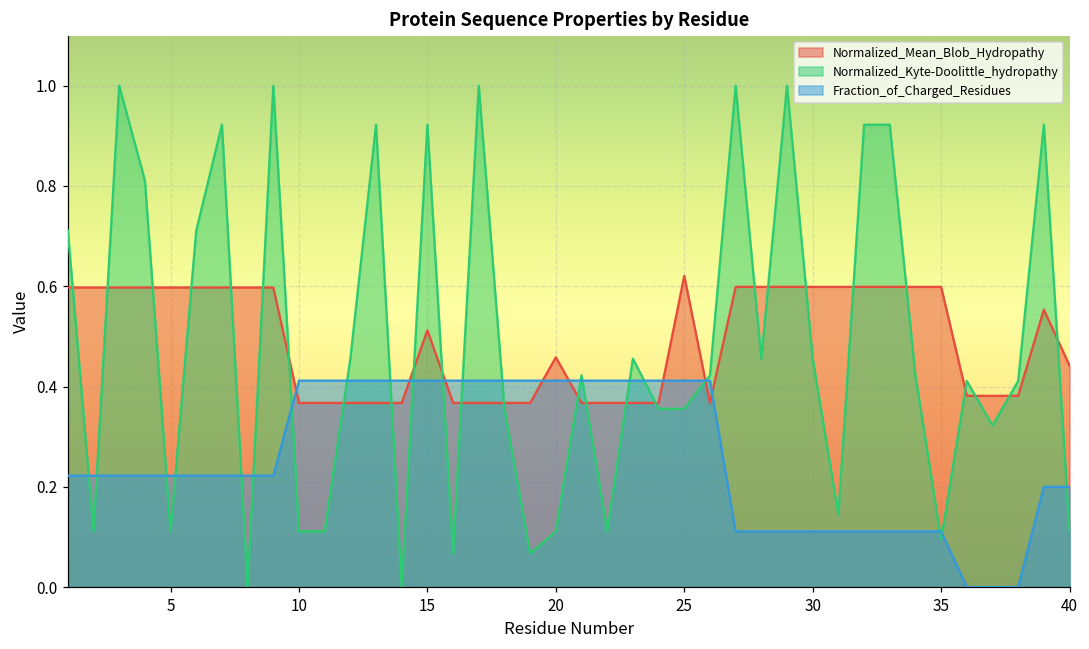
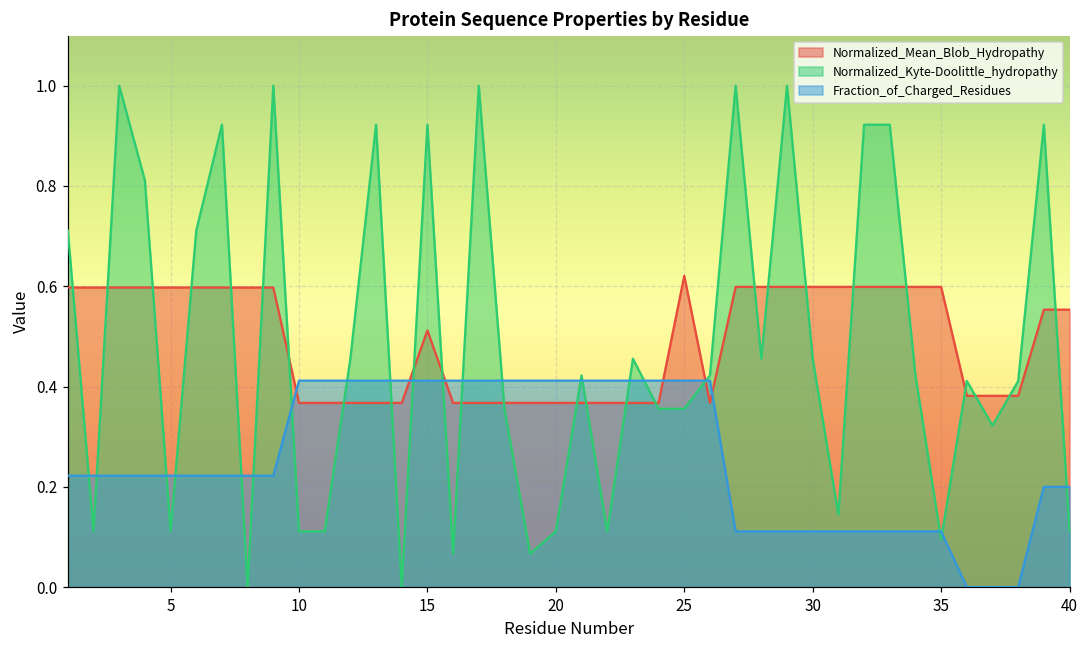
  {
    "Normalized_Mean_Blob_Hydropathy": {
      "5": 0.60,
      "10": 0.37,
      "15": 0.51,
-     "20": 0.46,
+     "20": 0.37,
      "25": 0.62,
      "30": 0.60,
      "35": 0.60,
-     "40": 0.44
+     "40": 0.55
    },
    "Normalized_Kyte-Doolittle_hydropathy": {
      "5": 0.11,
      "10": 0.11,
      "15": 0.92,
      "20": 0.11,
      "25": 0.36,
      "30": 0.46,
      "35": 0.10,
      "40": 0.11
    },
    "Fraction_of_Charged_Residues": {
      "5": 0.22,
      "10": 0.41,
      "15": 0.41,
      "20": 0.41,
      "25": 0.41,
      "30": 0.11,
      "35": 0.11,
      "40": 0.20
    }
  }
